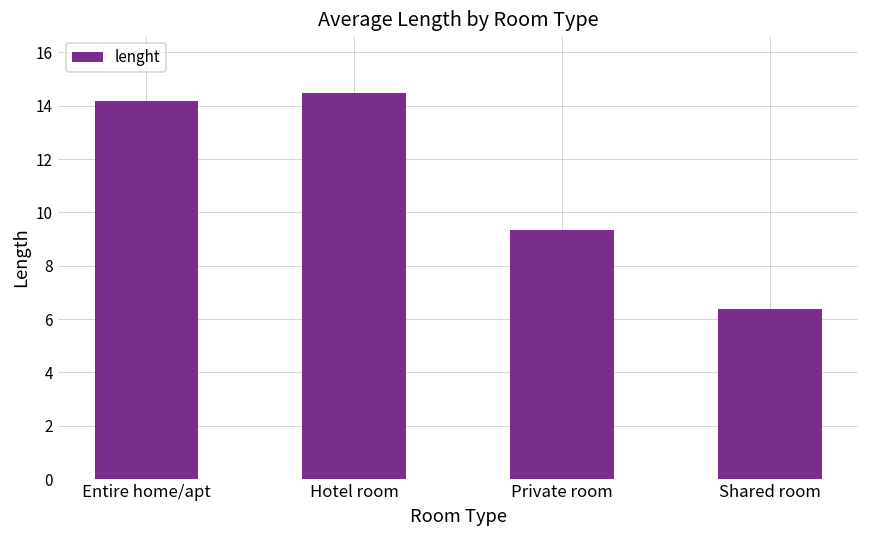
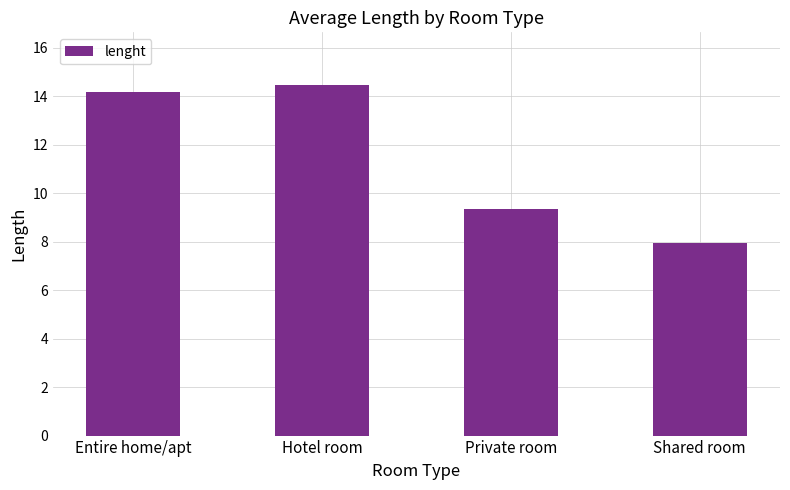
  {
    "Entire home/apt": 14.2,
    "Hotel room": 14.5,
    "Private room": 9.3,
-   "Shared room": 6.4
+   "Shared room": 8.0
  }
